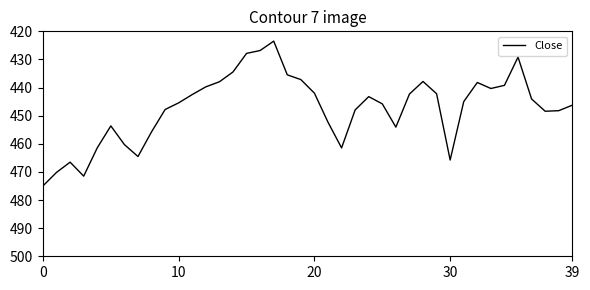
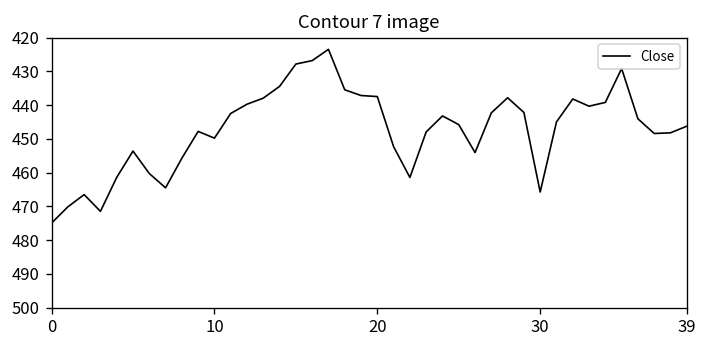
  {
    "0": 475,
-   "10": 445,
-   "20": 442,
+   "10": 450,
+   "20": 437,
    "30": 466,
    "39": 446
  }
